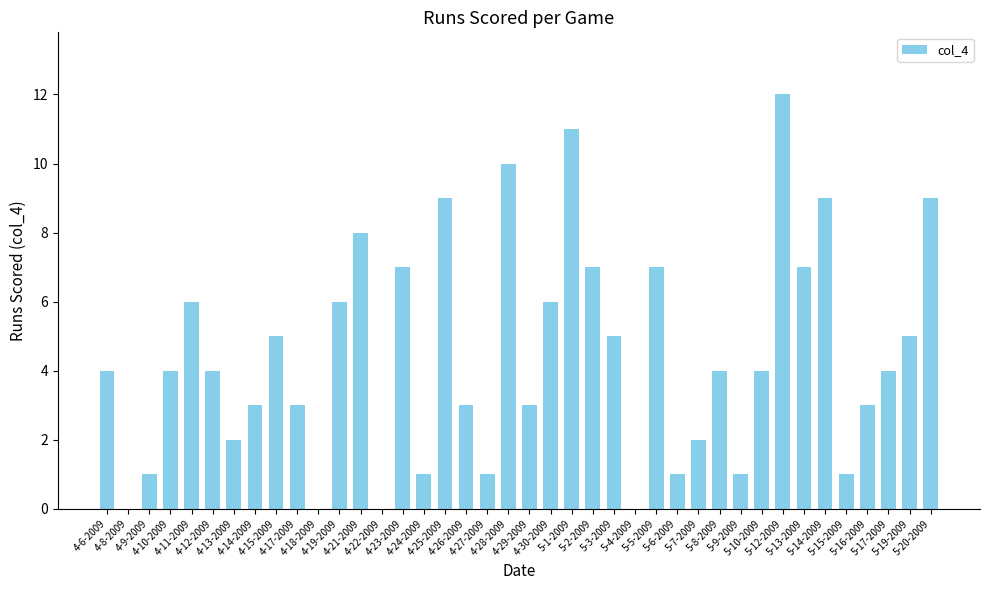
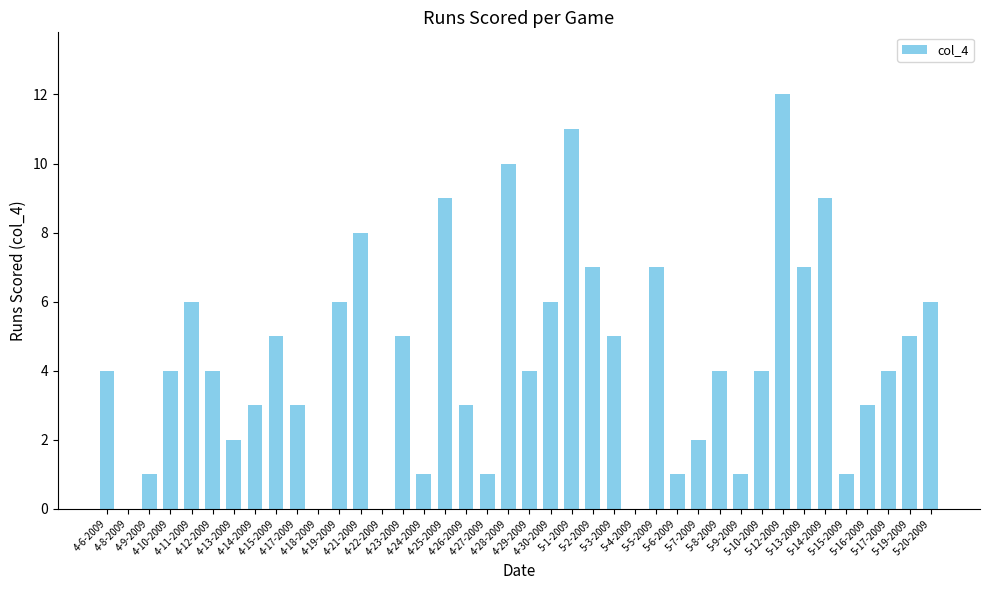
  {
    "4-6-2009": 4,
    "4-8-2009": 0,
    "4-9-2009": 1,
    "4-10-2009": 4,
    "4-11-2009": 6,
    "4-12-2009": 4,
    "4-13-2009": 2,
    "4-14-2009": 3,
    "4-15-2009": 5,
    "4-17-2009": 3,
    "4-18-2009": 0,
    "4-19-2009": 6,
    "4-21-2009": 8,
    "4-22-2009": 0,
-   "4-23-2009": 7,
+   "4-23-2009": 5,
    "4-24-2009": 1,
    "4-25-2009": 9,
    "4-26-2009": 3,
    "4-27-2009": 1,
    "4-28-2009": 10,
-   "4-29-2009": 3,
+   "4-29-2009": 4,
    "4-30-2009": 6,
    "5-1-2009": 11,
    "5-2-2009": 7,
    "5-3-2009": 5,
    "5-4-2009": 0,
    "5-5-2009": 7,
    "5-6-2009": 1,
    "5-7-2009": 2,
    "5-8-2009": 4,
    "5-9-2009": 1,
    "5-10-2009": 4,
    "5-12-2009": 12,
    "5-13-2009": 7,
    "5-14-2009": 9,
    "5-15-2009": 1,
    "5-16-2009": 3,
    "5-17-2009": 4,
    "5-19-2009": 5,
-   "5-20-2009": 9
+   "5-20-2009": 6
  }
